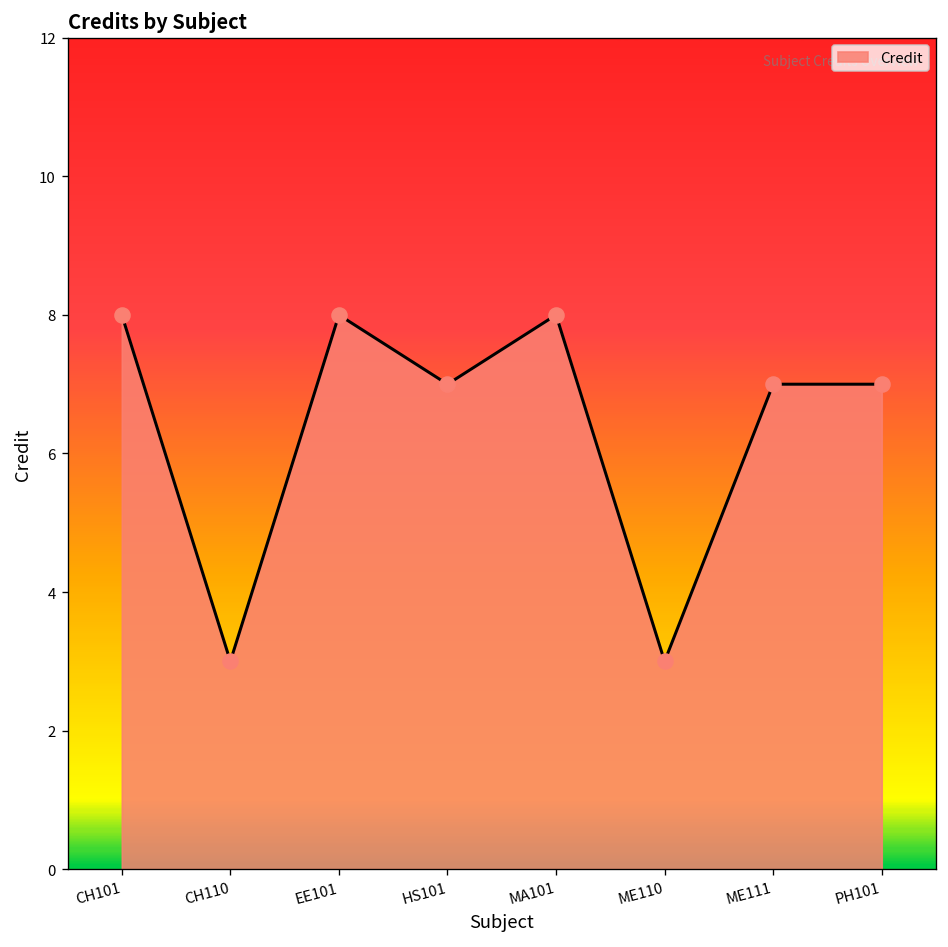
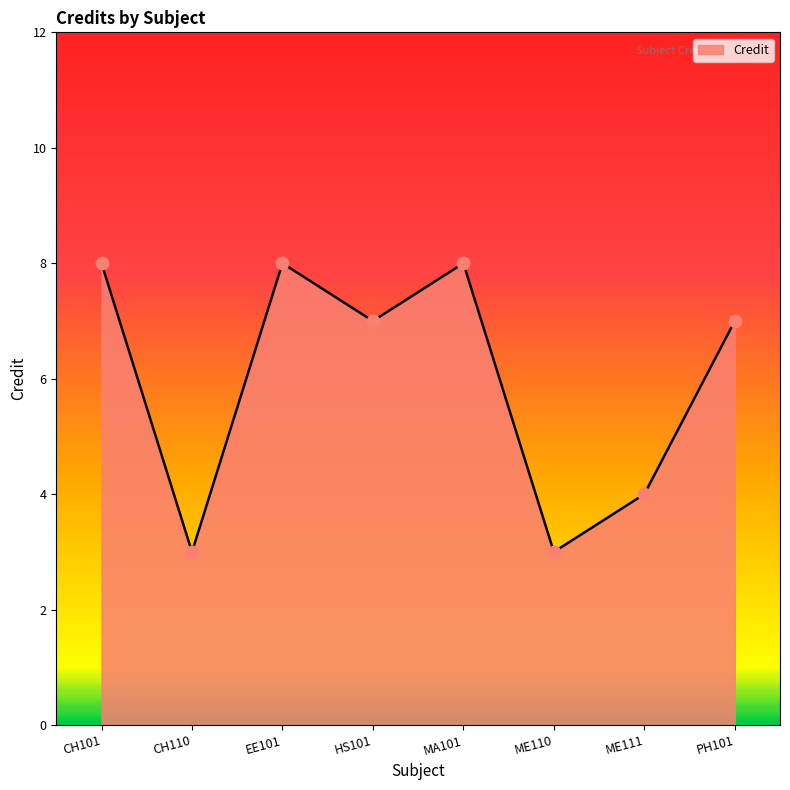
  {
    "CH101": 8,
    "CH110": 3,
    "EE101": 8,
    "HS101": 7,
    "MA101": 8,
    "ME110": 3,
-   "ME111": 7,
+   "ME111": 4,
    "PH101": 7
  }
